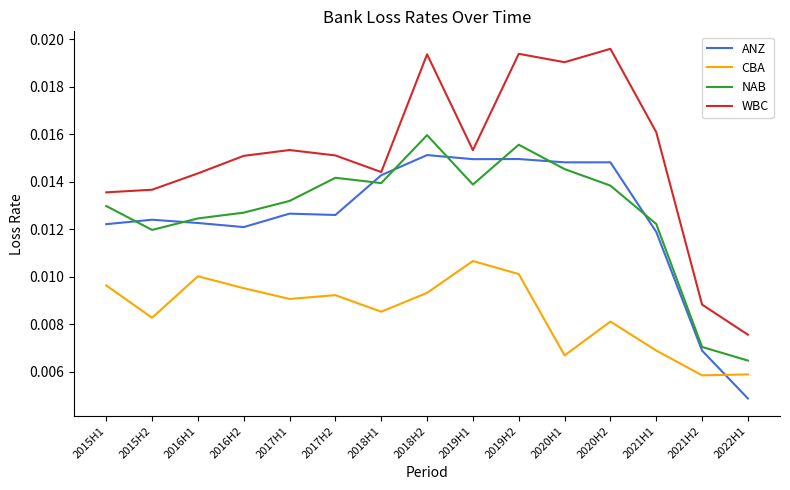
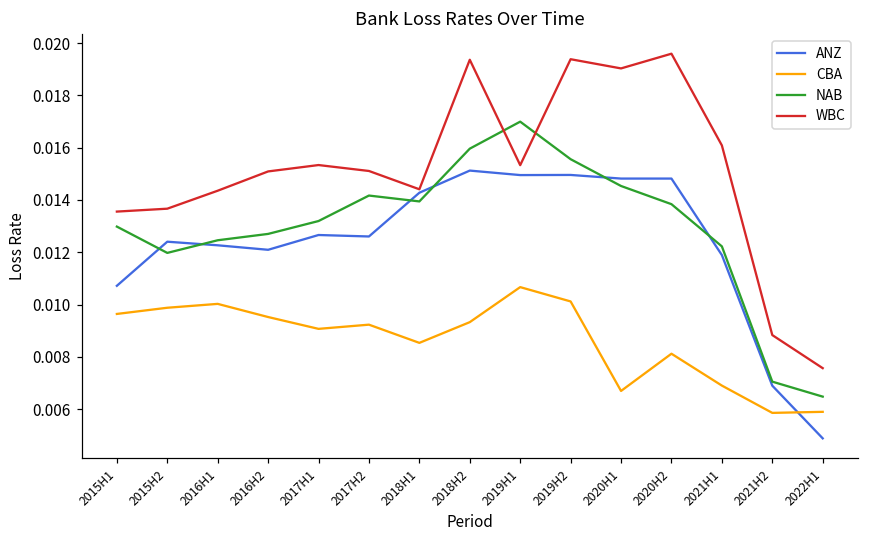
  {
    "ANZ": {
-     "2015H1": 0.0122,
+     "2015H1": 0.0107,
      "2015H2": 0.0124,
      "2016H1": 0.0123,
      "2016H2": 0.0121,
      "2017H1": 0.0127,
      "2017H2": 0.0126,
      "2018H1": 0.0143,
      "2018H2": 0.0151,
      "2019H1": 0.0150,
      "2019H2": 0.0150,
      "2020H1": 0.0148,
      "2020H2": 0.0148,
      "2021H1": 0.0119,
      "2021H2": 0.0069,
      "2022H1": 0.0049
    },
    "CBA": {
      "2015H1": 0.0096,
-     "2015H2": 0.0083,
+     "2015H2": 0.0099,
      "2016H1": 0.0100,
      "2016H2": 0.0095,
      "2017H1": 0.0091,
      "2017H2": 0.0092,
      "2018H1": 0.0085,
      "2018H2": 0.0093,
      "2019H1": 0.0107,
      "2019H2": 0.0101,
      "2020H1": 0.0067,
      "2020H2": 0.0081,
      "2021H1": 0.0069,
      "2021H2": 0.0059,
      "2022H1": 0.0059
    },
    "NAB": {
      "2015H1": 0.0130,
      "2015H2": 0.0120,
      "2016H1": 0.0125,
      "2016H2": 0.0127,
      "2017H1": 0.0132,
      "2017H2": 0.0142,
      "2018H1": 0.0139,
      "2018H2": 0.0160,
-     "2019H1": 0.0139,
+     "2019H1": 0.0170,
      "2019H2": 0.0156,
      "2020H1": 0.0145,
      "2020H2": 0.0138,
      "2021H1": 0.0122,
      "2021H2": 0.0071,
      "2022H1": 0.0065
    },
    "WBC": {
      "2015H1": 0.0136,
      "2015H2": 0.0137,
      "2016H1": 0.0144,
      "2016H2": 0.0151,
      "2017H1": 0.0153,
      "2017H2": 0.0151,
      "2018H1": 0.0144,
      "2018H2": 0.0194,
      "2019H1": 0.0153,
      "2019H2": 0.0194,
      "2020H1": 0.0190,
      "2020H2": 0.0196,
      "2021H1": 0.0161,
      "2021H2": 0.0088,
      "2022H1": 0.0076
    }
  }
